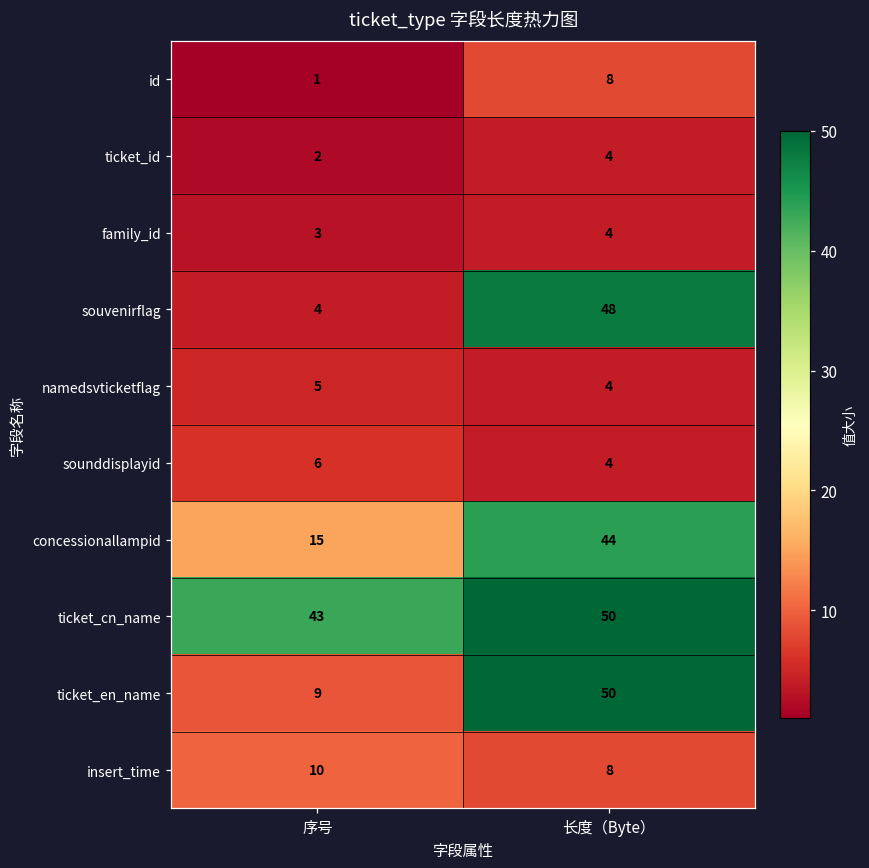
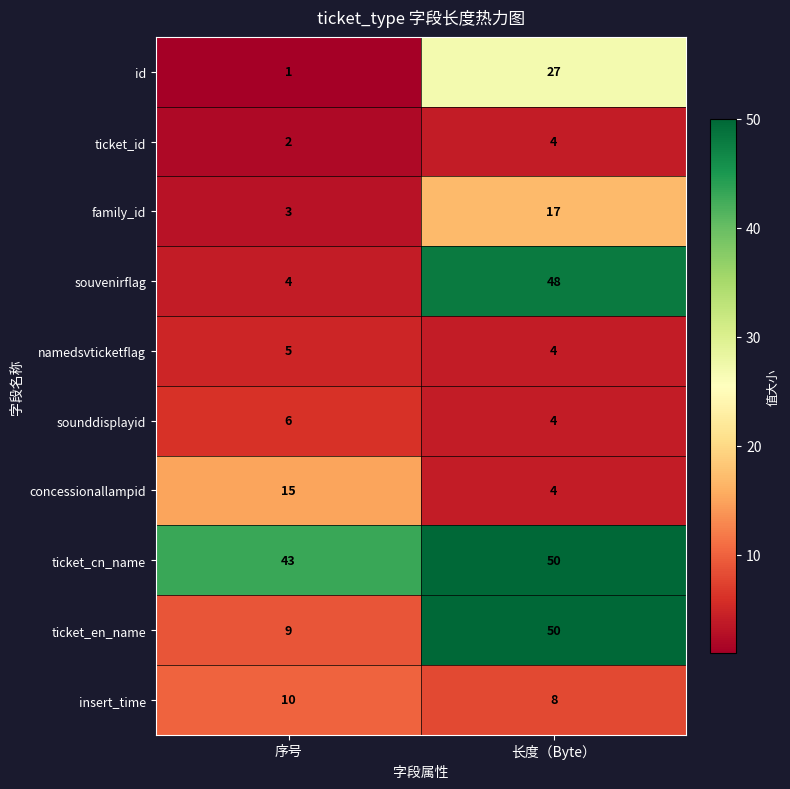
  {
    "id": {
      "序号": 1,
-     "长度（Byte）": 8
+     "长度（Byte）": 27
    },
    "ticket_id": {
      "序号": 2,
      "长度（Byte）": 4
    },
    "family_id": {
      "序号": 3,
-     "长度（Byte）": 4
+     "长度（Byte）": 17
    },
    "souvenirflag": {
      "序号": 4,
      "长度（Byte）": 48
    },
    "namedsvticketflag": {
      "序号": 5,
      "长度（Byte）": 4
    },
    "sounddisplayid": {
      "序号": 6,
      "长度（Byte）": 4
    },
    "concessionallampid": {
      "序号": 15,
-     "长度（Byte）": 44
+     "长度（Byte）": 4
    },
    "ticket_cn_name": {
      "序号": 43,
      "长度（Byte）": 50
    },
    "ticket_en_name": {
      "序号": 9,
      "长度（Byte）": 50
    },
    "insert_time": {
      "序号": 10,
      "长度（Byte）": 8
    }
  }
